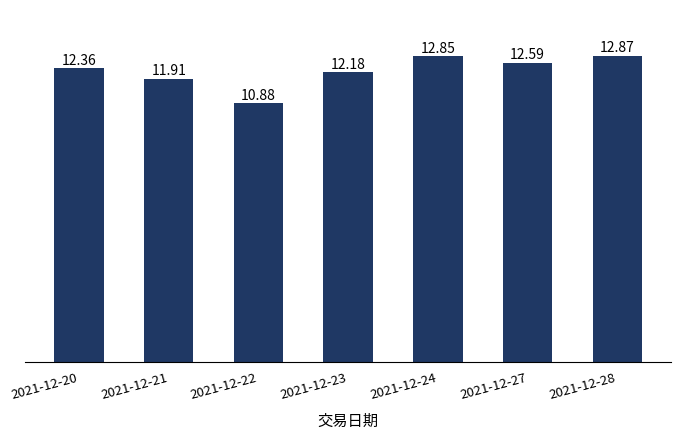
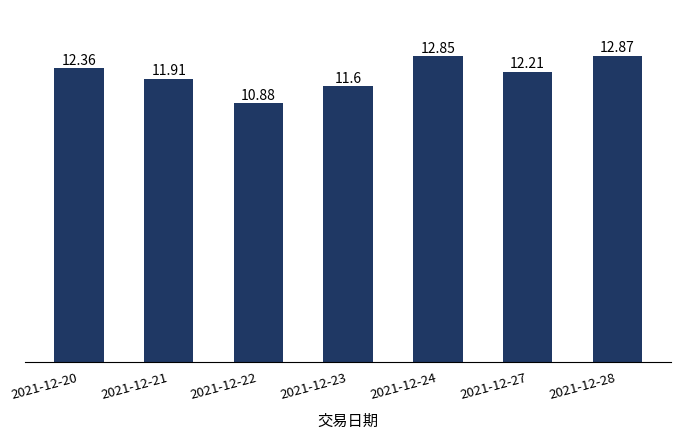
  {
    "2021-12-20": 12.36,
    "2021-12-21": 11.91,
    "2021-12-22": 10.88,
-   "2021-12-23": 12.18,
+   "2021-12-23": 11.6,
    "2021-12-24": 12.85,
-   "2021-12-27": 12.59,
+   "2021-12-27": 12.21,
    "2021-12-28": 12.87
  }
